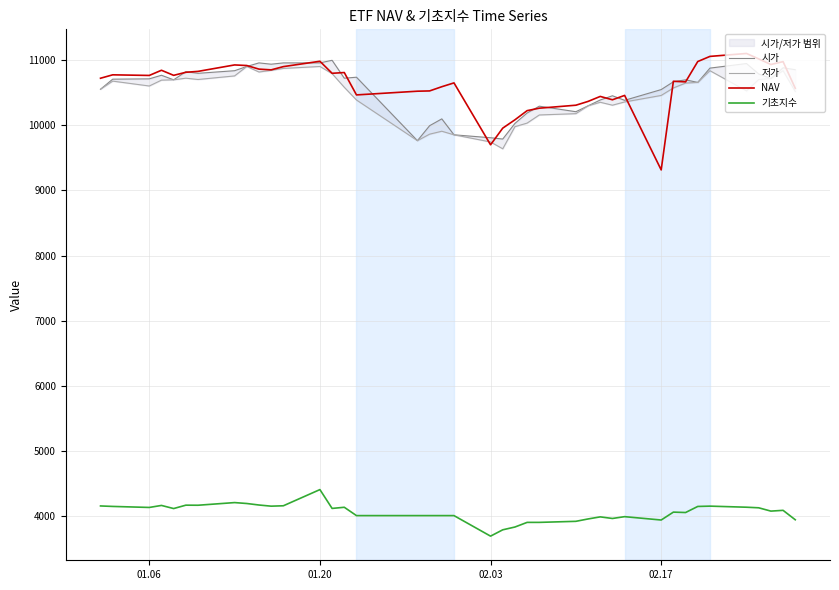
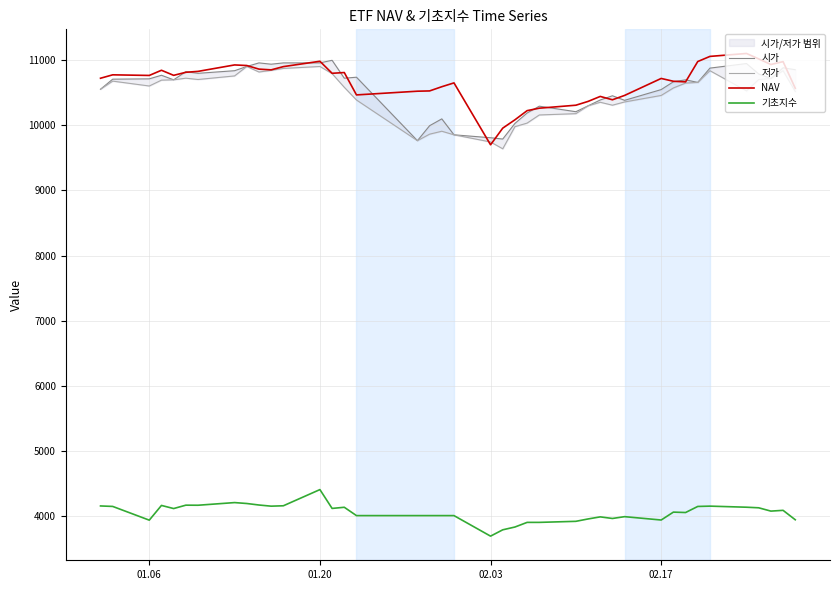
  {
    "NAV": {
      "01.06": 10800,
      "02.03": 9700,
-     "02.17": 9300
+     "02.17": 10700
    },
    "기초지수": {
-     "01.06": 4100,
+     "01.06": 3900,
      "01.20": 4400,
      "02.03": 3700,
      "02.17": 3900
    }
  }
